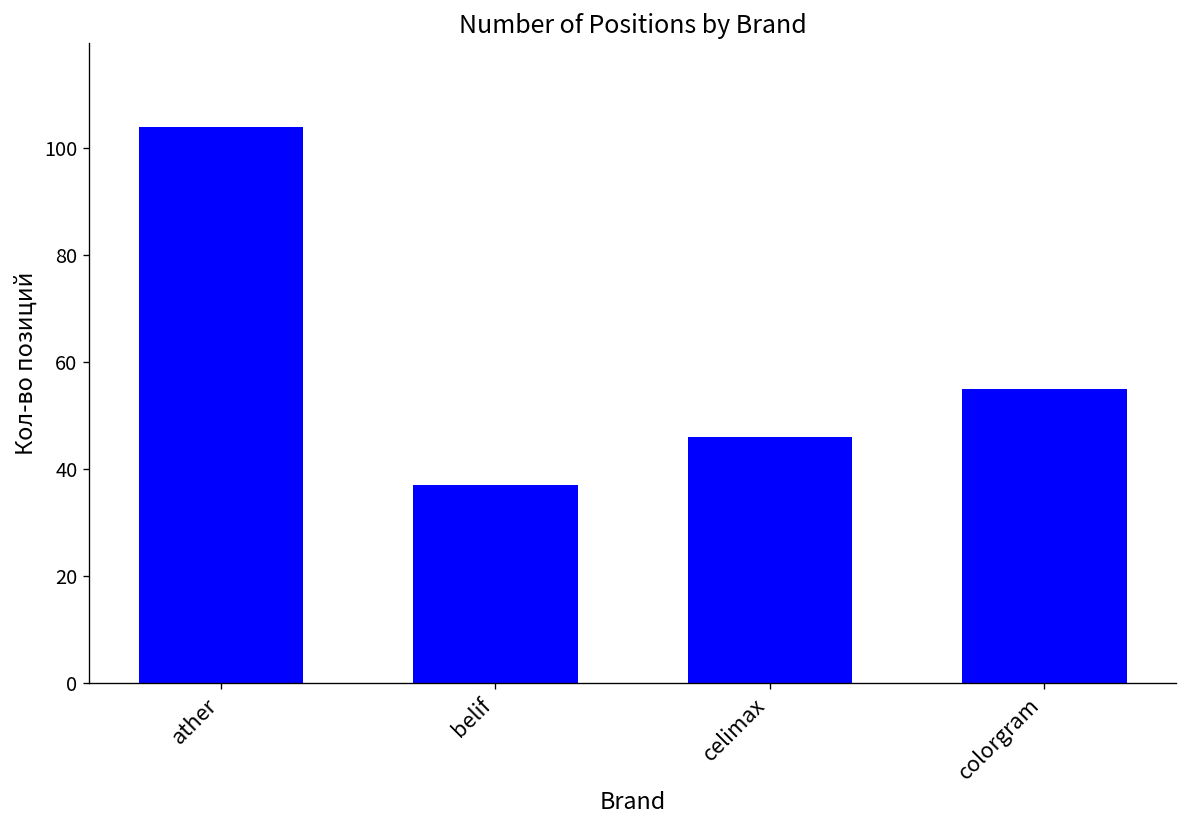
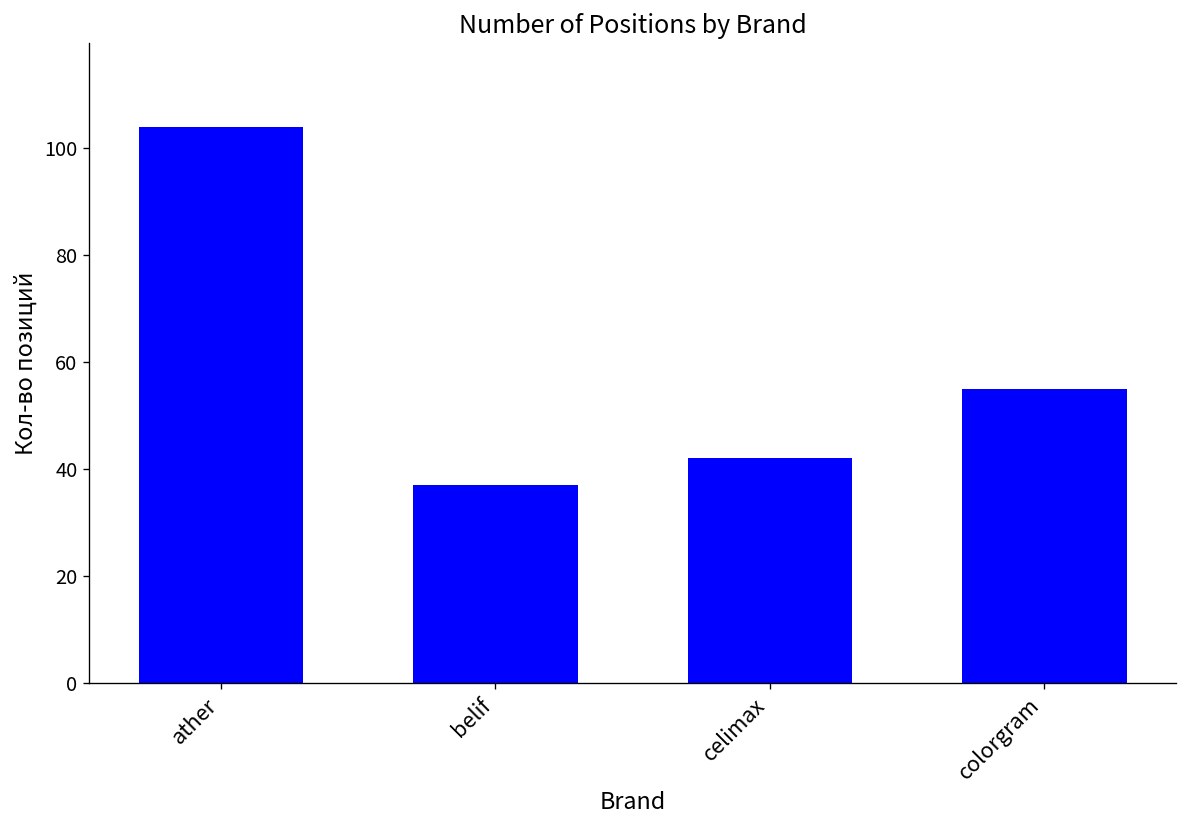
  {
    "ather": 104,
    "belif": 37,
-   "celimax": 46,
+   "celimax": 42,
    "colorgram": 55
  }
